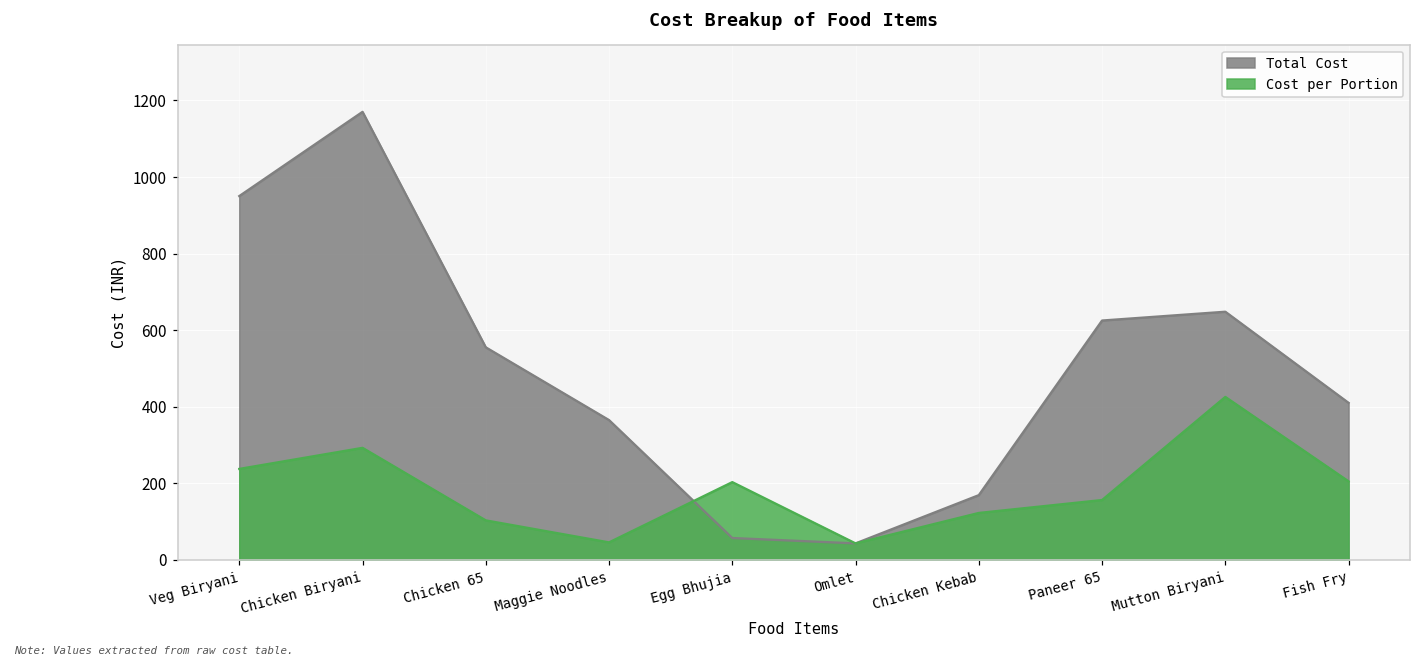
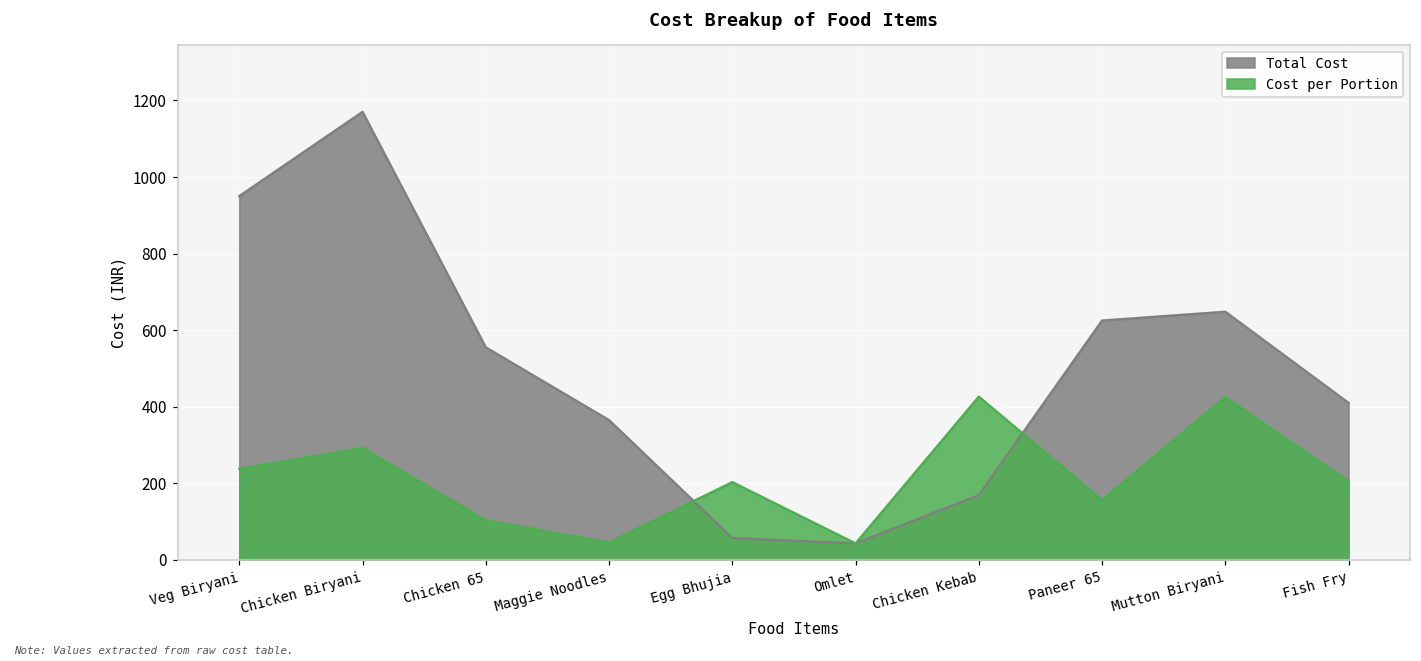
  {
    "Total Cost": {
      "Veg Biryani": 950,
      "Chicken Biryani": 1170,
      "Chicken 65": 560,
      "Maggie Noodles": 370,
      "Egg Bhujia": 60,
      "Chicken Kebab": 170,
      "Paneer 65": 630,
      "Mutton Biryani": 650,
      "Fish Fry": 410
    },
    "Cost per Portion": {
      "Veg Biryani": 240,
      "Chicken Biryani": 290,
      "Chicken 65": 100,
      "Maggie Noodles": 50,
      "Egg Bhujia": 200,
-     "Chicken Kebab": 120,
+     "Chicken Kebab": 430,
      "Paneer 65": 160,
      "Mutton Biryani": 430,
      "Fish Fry": 210
    }
  }
